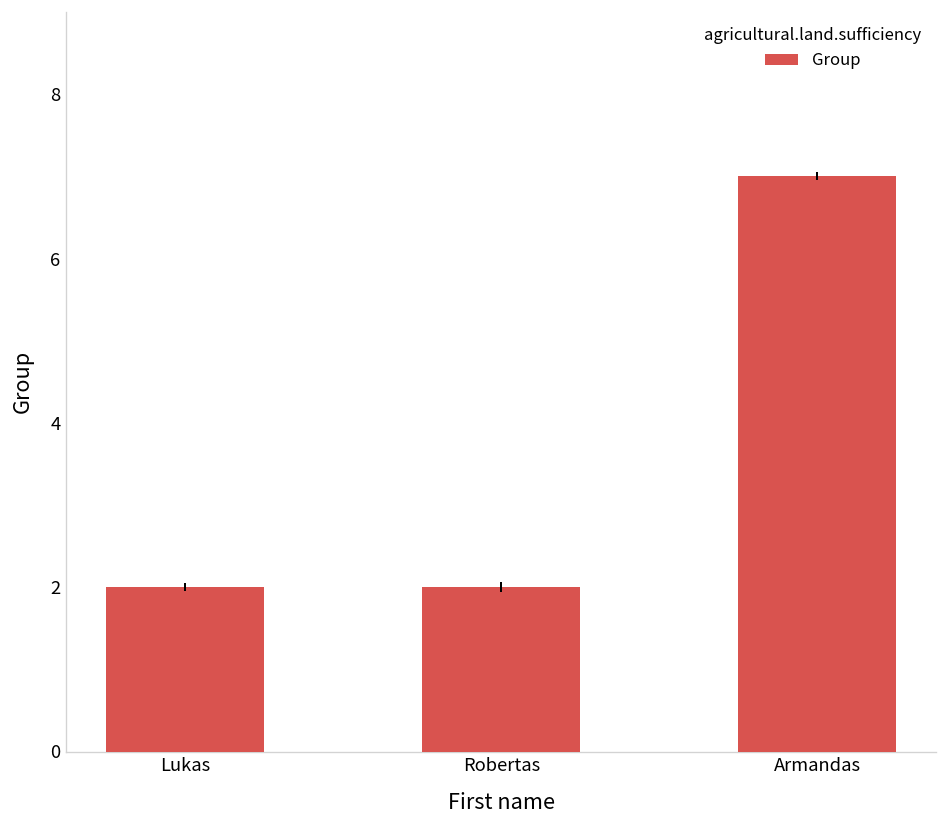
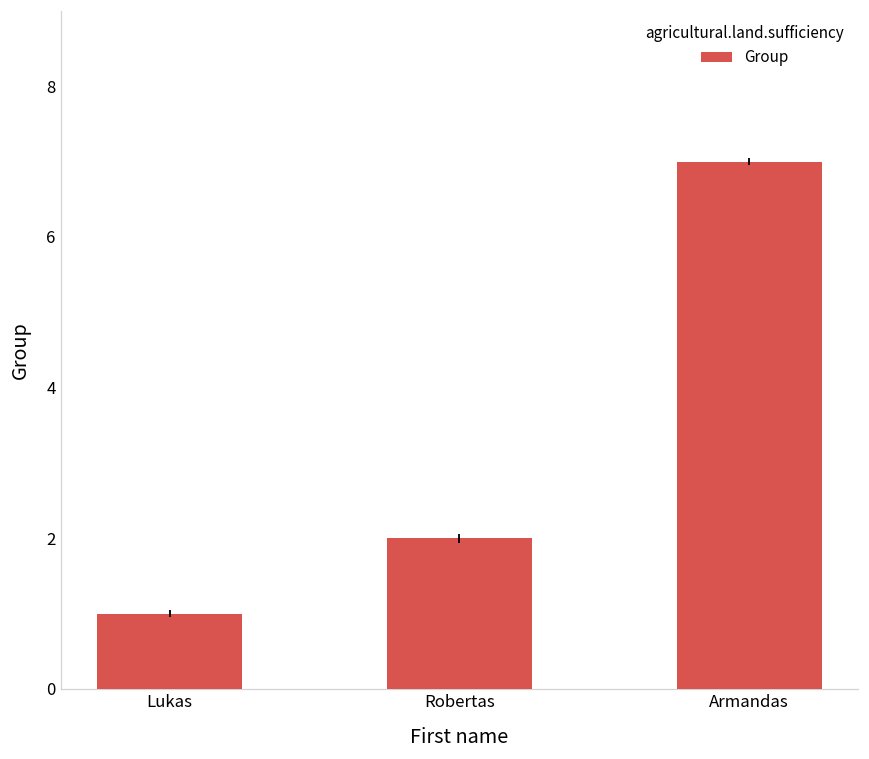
  {
-   "Lukas": 2,
+   "Lukas": 1,
    "Robertas": 2,
    "Armandas": 7
  }
